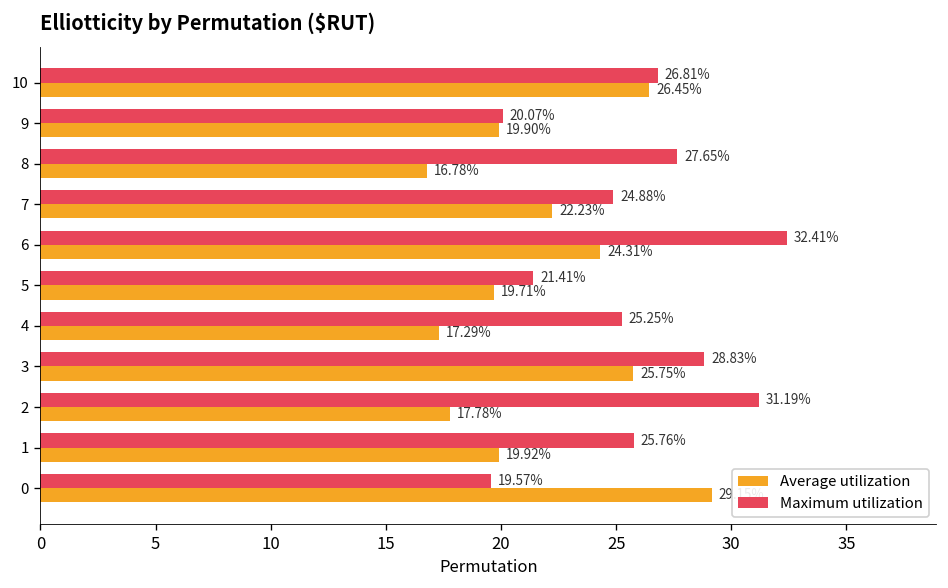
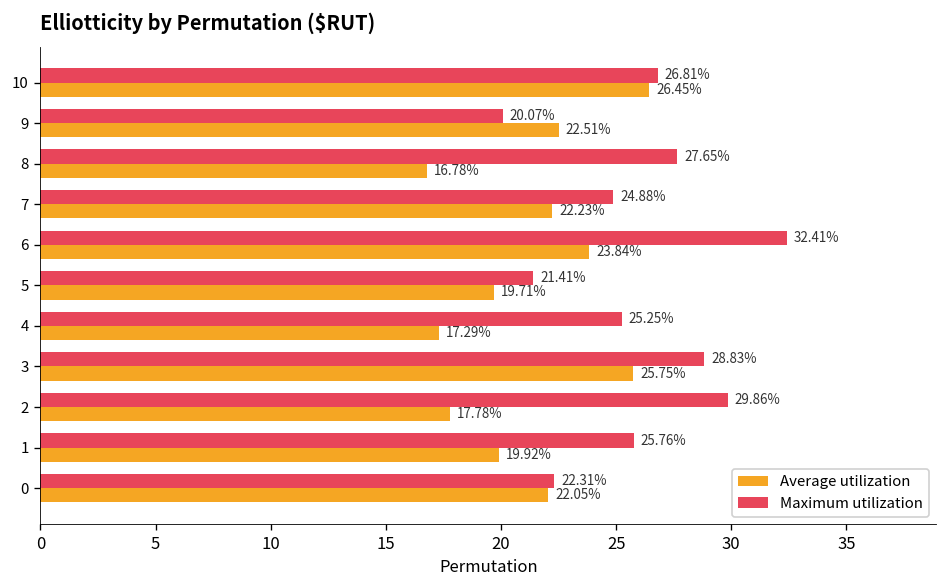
  {
    "Average utilization": {
      "10": "26.45%",
-     "9": "19.90%",
+     "9": "22.51%",
      "8": "16.78%",
      "7": "22.23%",
-     "6": "24.31%",
+     "6": "23.84%",
      "5": "19.71%",
      "4": "17.29%",
      "3": "25.75%",
      "2": "17.78%",
      "1": "19.92%",
-     "0": "29.2"
+     "0": "22.0"
    },
    "Maximum utilization": {
      "10": "26.81%",
      "9": "20.07%",
      "8": "27.65%",
      "7": "24.88%",
      "6": "32.41%",
      "5": "21.41%",
      "4": "25.25%",
      "3": "28.83%",
-     "2": "31.19%",
+     "2": "29.86%",
      "1": "25.76%",
-     "0": "19.57%"
+     "0": "22.31%"
    }
  }
